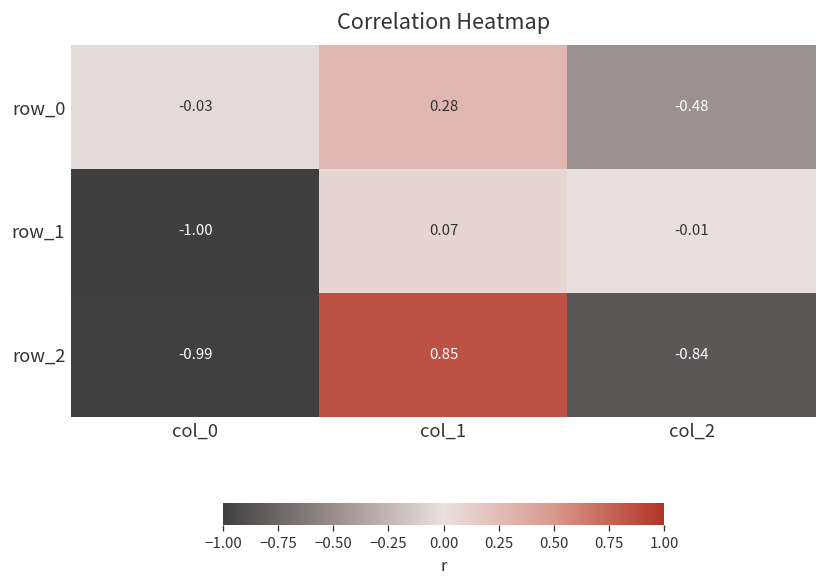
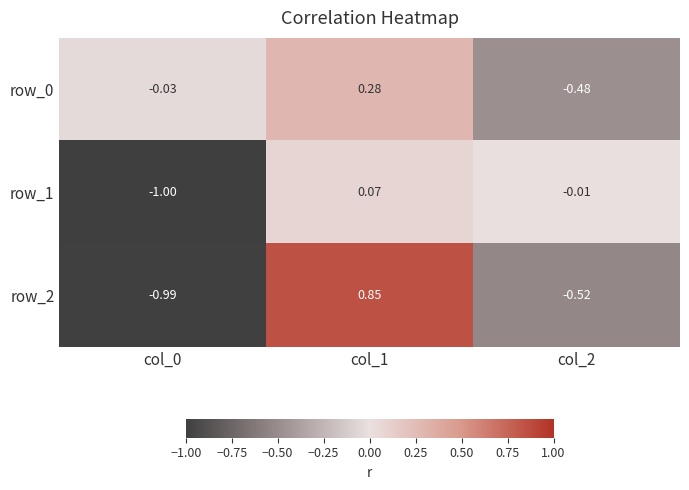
  {
    "row_0": {
      "col_0": -0.03,
      "col_1": 0.28,
      "col_2": -0.48
    },
    "row_1": {
      "col_0": -1.00,
      "col_1": 0.07,
      "col_2": -0.01
    },
    "row_2": {
      "col_0": -0.99,
      "col_1": 0.85,
-     "col_2": -0.84
+     "col_2": -0.52
    }
  }
